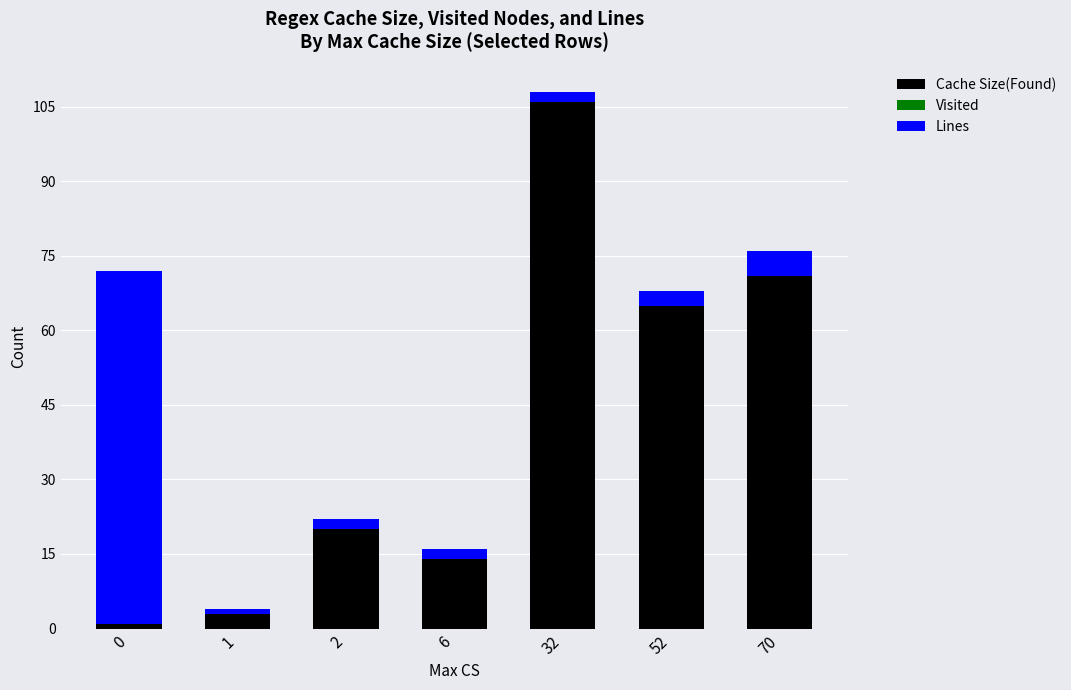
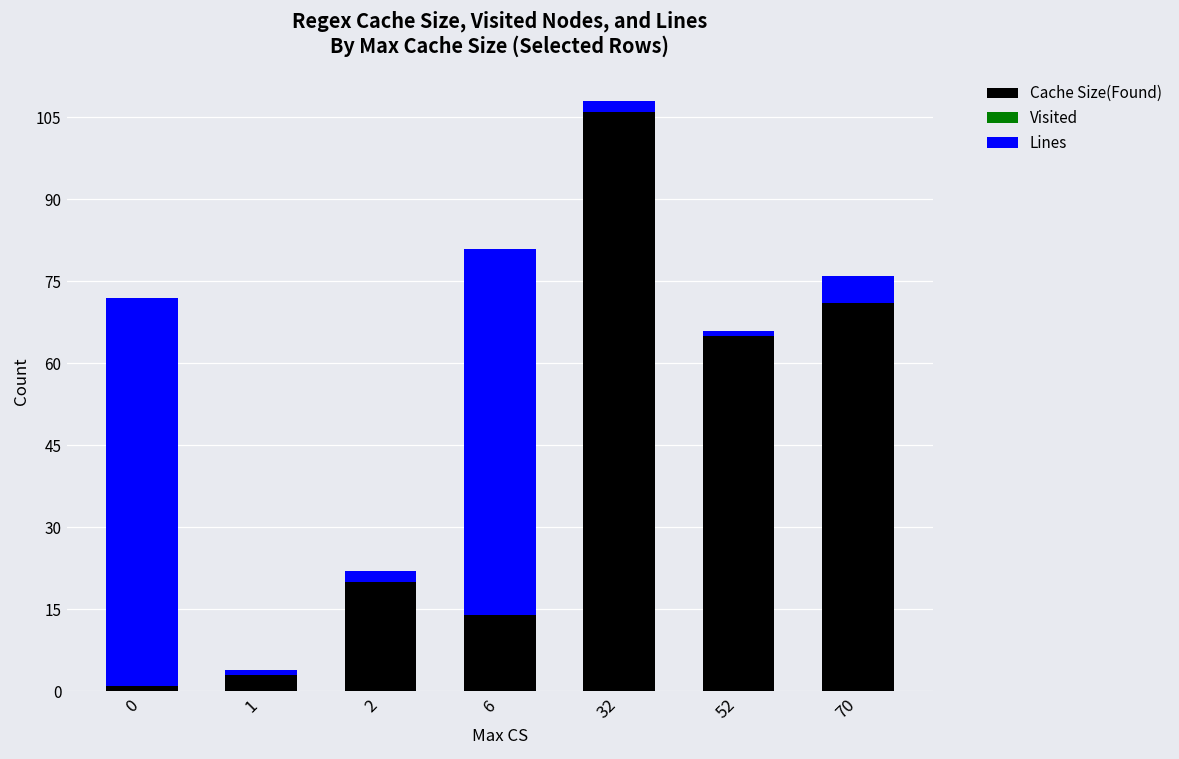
  {
    "Visited": {
      "0": 1,
      "1": 3,
      "2": 20,
      "6": 14,
      "32": 106,
      "52": 65,
      "70": 71
    },
    "Lines": {
      "0": 71,
      "1": 1,
      "2": 2,
-     "6": 2,
+     "6": 67,
      "32": 2,
-     "52": 3,
+     "52": 1,
      "70": 5
    }
  }
